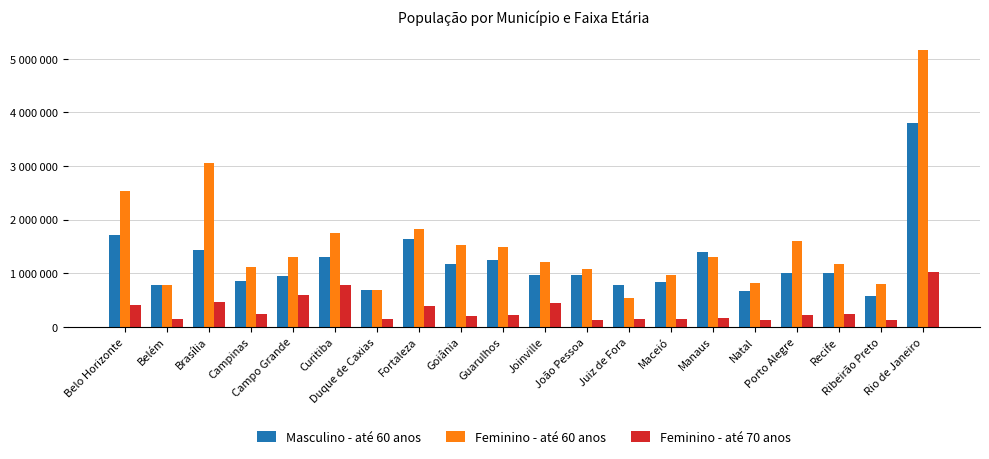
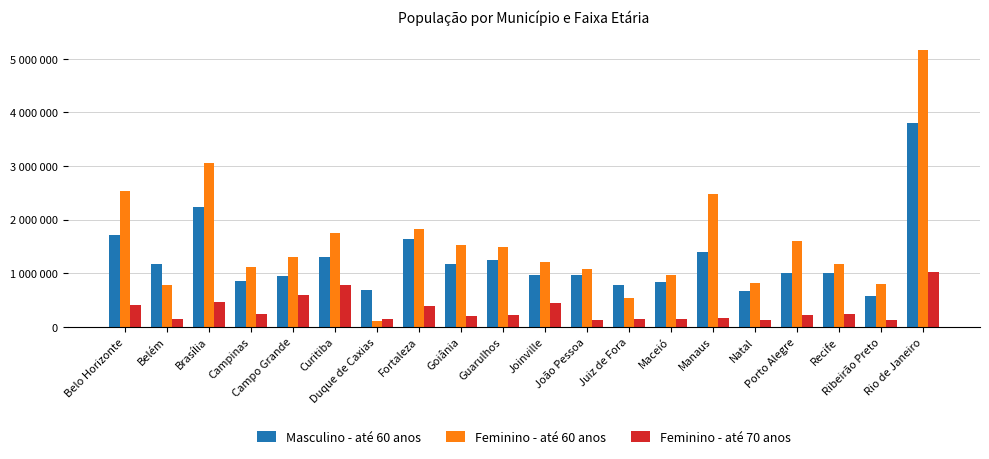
  {
    "Masculino - até 60 anos": {
      "Belo Horizonte": 1700000,
-     "Belém": 800000,
-     "Brasília": 1400000,
+     "Belém": 1200000,
+     "Brasília": 2200000,
      "Campinas": 900000,
      "Campo Grande": 1000000,
      "Curitiba": 1300000,
      "Duque de Caxias": 700000,
      "Fortaleza": 1600000,
      "Goiânia": 1200000,
      "Guarulhos": 1200000,
      "Joinville": 1000000,
      "João Pessoa": 1000000,
      "Juiz de Fora": 800000,
      "Maceió": 800000,
      "Manaus": 1400000,
      "Natal": 700000,
      "Porto Alegre": 1000000,
      "Recife": 1000000,
      "Ribeirão Preto": 600000,
      "Rio de Janeiro": 3800000
    },
    "Feminino - até 60 anos": {
      "Belo Horizonte": 2500000,
      "Belém": 800000,
      "Brasília": 3100000,
      "Campinas": 1100000,
      "Campo Grande": 1300000,
      "Curitiba": 1800000,
-     "Duque de Caxias": 700000,
+     "Duque de Caxias": 100000,
      "Fortaleza": 1800000,
      "Goiânia": 1500000,
      "Guarulhos": 1500000,
      "Joinville": 1200000,
      "João Pessoa": 1100000,
      "Juiz de Fora": 500000,
      "Maceió": 1000000,
-     "Manaus": 1300000,
+     "Manaus": 2500000,
      "Natal": 800000,
      "Porto Alegre": 1600000,
      "Recife": 1200000,
      "Ribeirão Preto": 800000,
      "Rio de Janeiro": 5200000
    },
    "Feminino - até 70 anos": {
      "Belo Horizonte": 400000,
      "Belém": 100000,
      "Brasília": 500000,
      "Campinas": 200000,
      "Campo Grande": 600000,
      "Curitiba": 800000,
      "Duque de Caxias": 200000,
      "Fortaleza": 400000,
      "Goiânia": 200000,
      "Guarulhos": 200000,
      "Joinville": 400000,
      "João Pessoa": 100000,
      "Juiz de Fora": 100000,
      "Maceió": 100000,
      "Manaus": 200000,
      "Natal": 100000,
      "Porto Alegre": 200000,
      "Recife": 200000,
      "Ribeirão Preto": 100000,
      "Rio de Janeiro": 1000000
    }
  }
